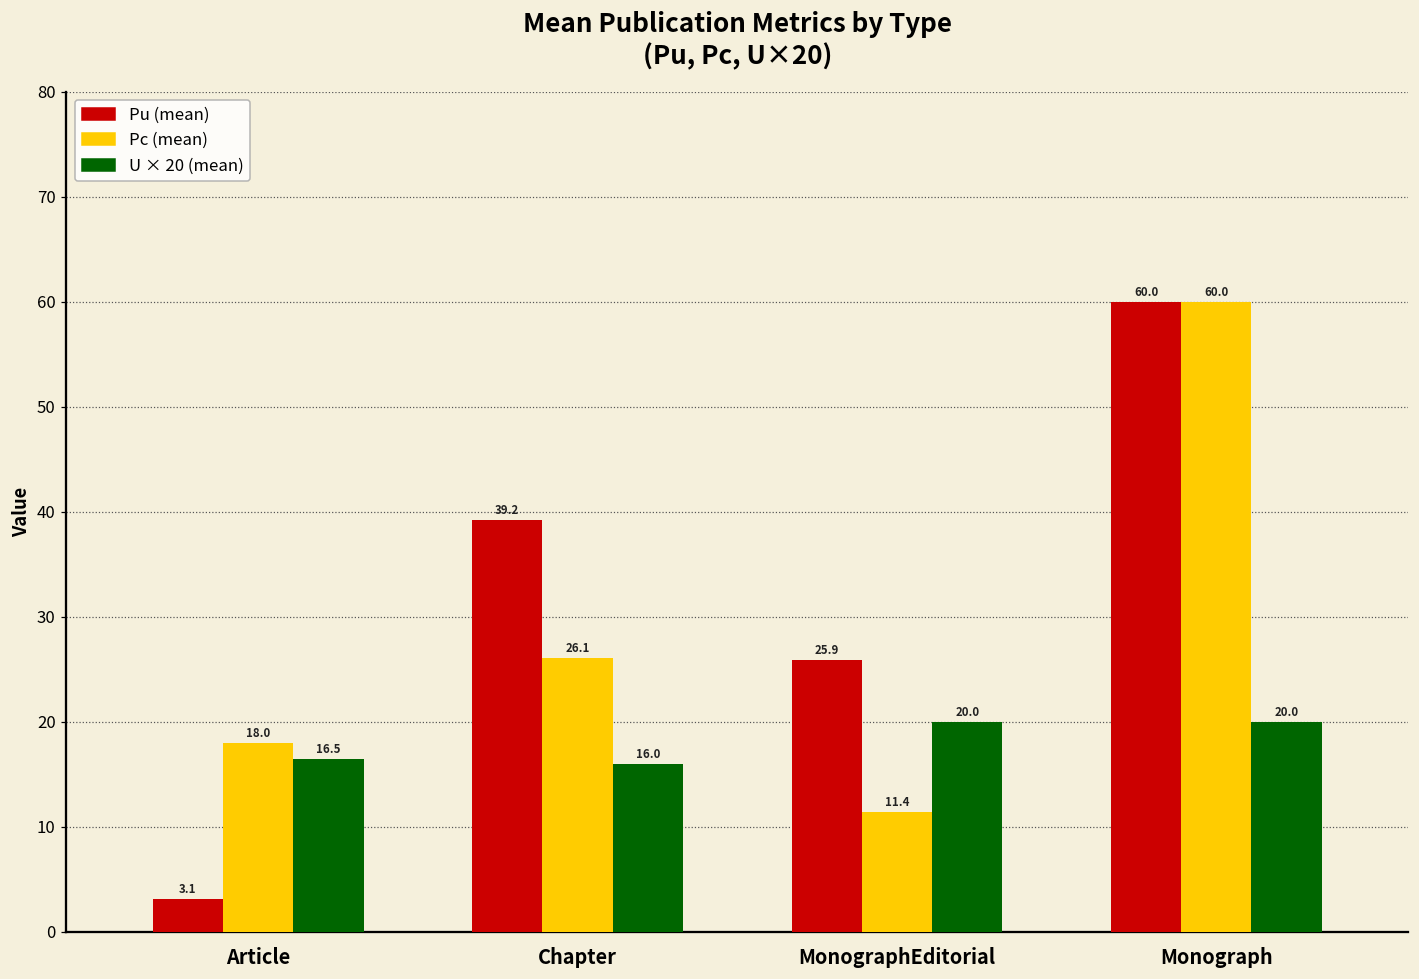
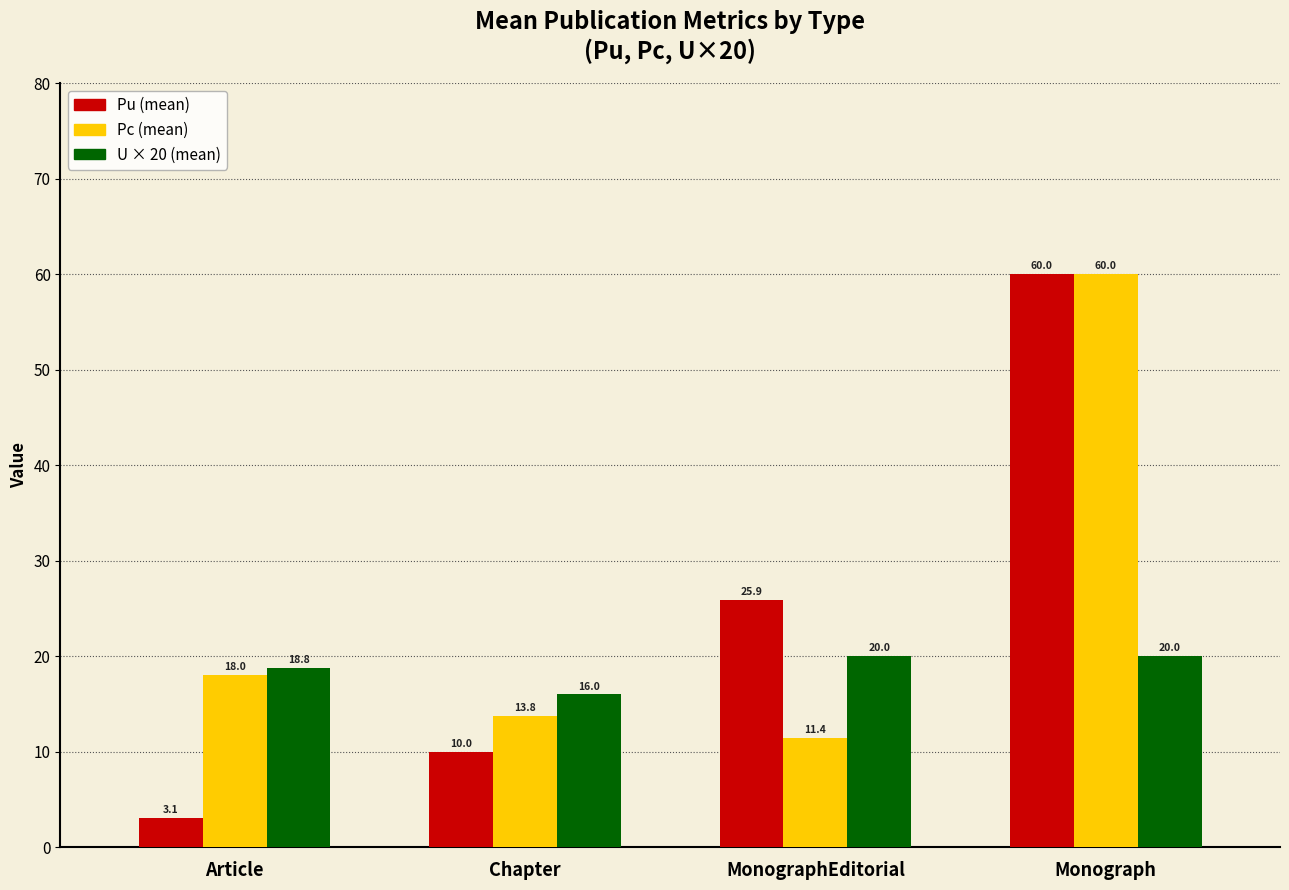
  {
    "Pu (mean)": {
      "Article": 3.1,
-     "Chapter": 39.2,
+     "Chapter": 10.0,
      "MonographEditorial": 25.9,
      "Monograph": 60.0
    },
    "Pc (mean)": {
      "Article": 18.0,
-     "Chapter": 26.1,
+     "Chapter": 13.8,
      "MonographEditorial": 11.4,
      "Monograph": 60.0
    },
    "U × 20 (mean)": {
-     "Article": 16.5,
+     "Article": 18.8,
      "Chapter": 16.0,
      "MonographEditorial": 20.0,
      "Monograph": 20.0
    }
  }
